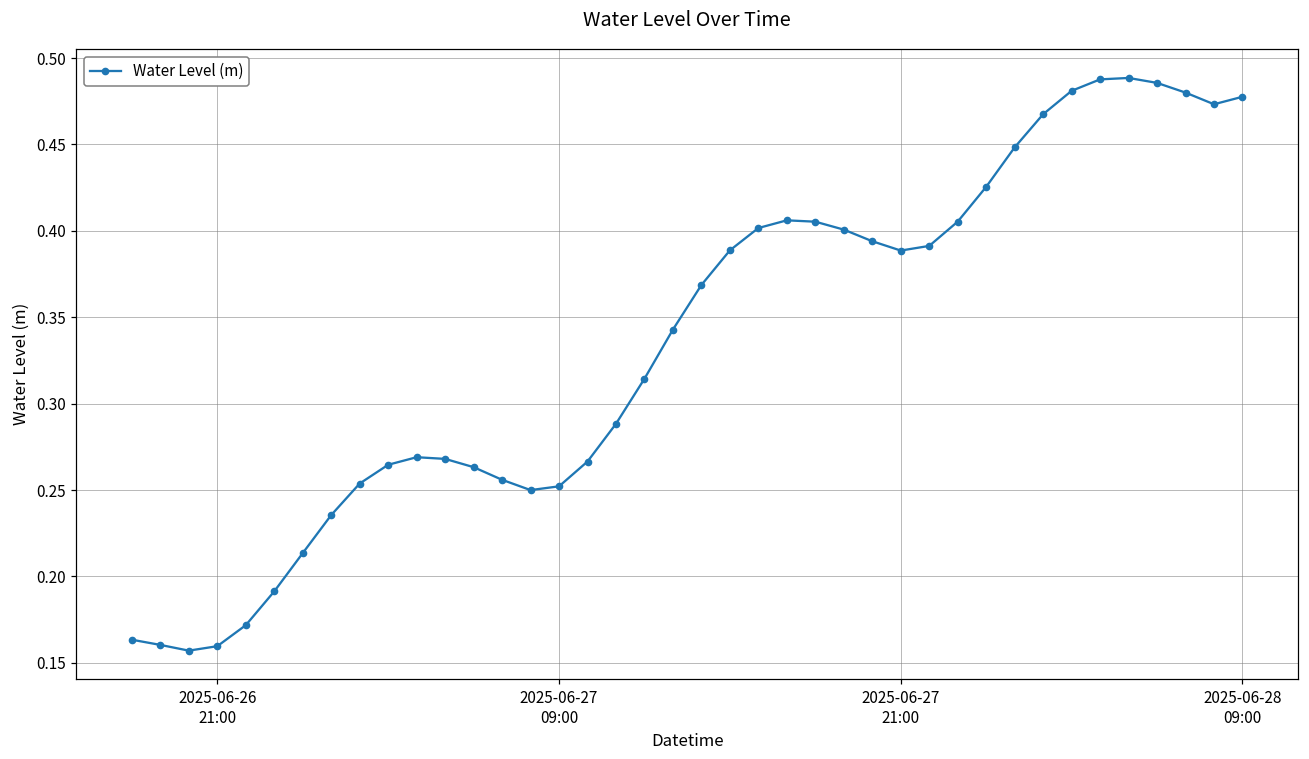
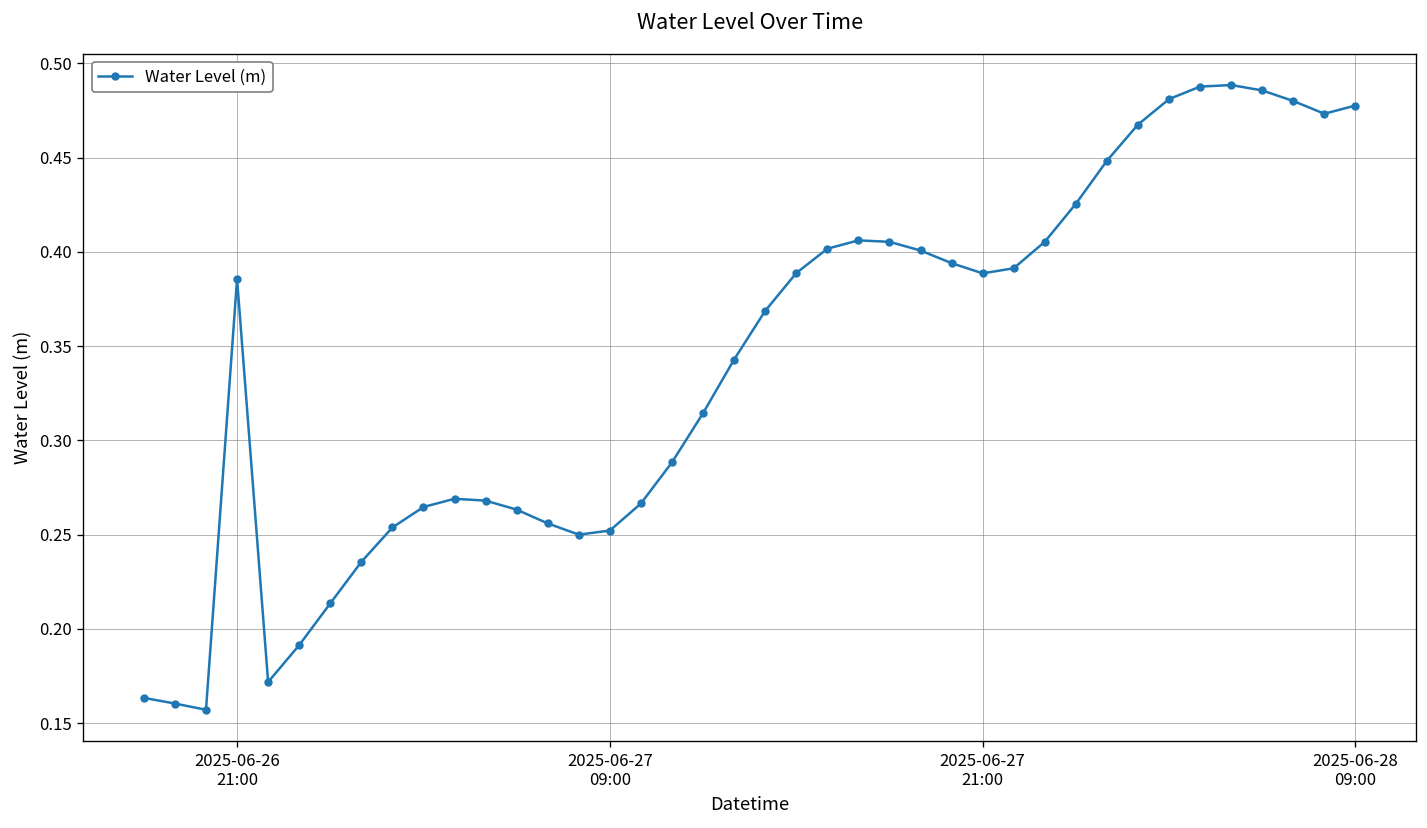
  {
-   "2025-06-26 21:00": 0.160,
+   "2025-06-26 21:00": 0.386,
    "2025-06-27 09:00": 0.252,
    "2025-06-27 21:00": 0.389,
    "2025-06-28 09:00": 0.478
  }
